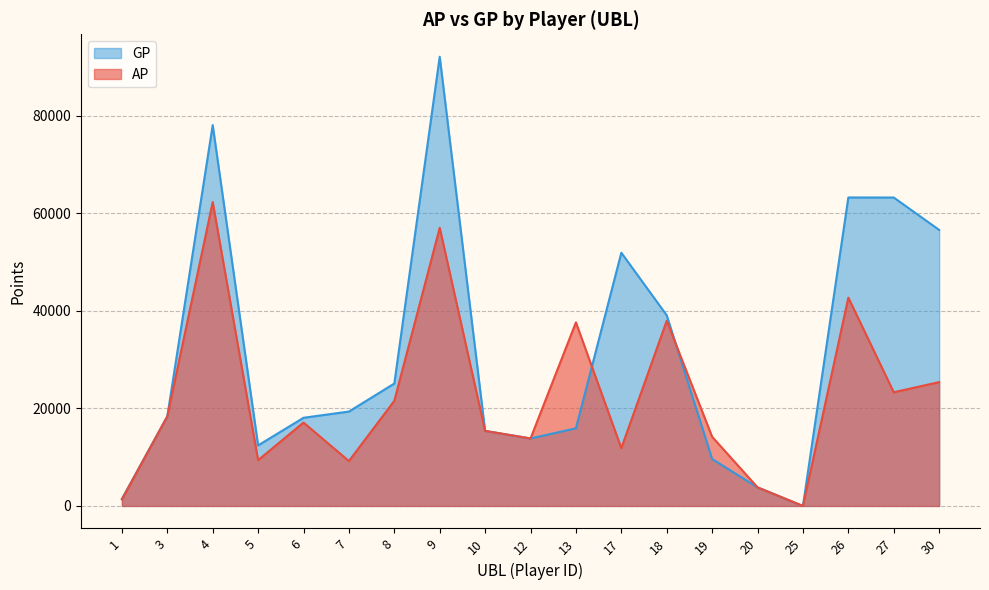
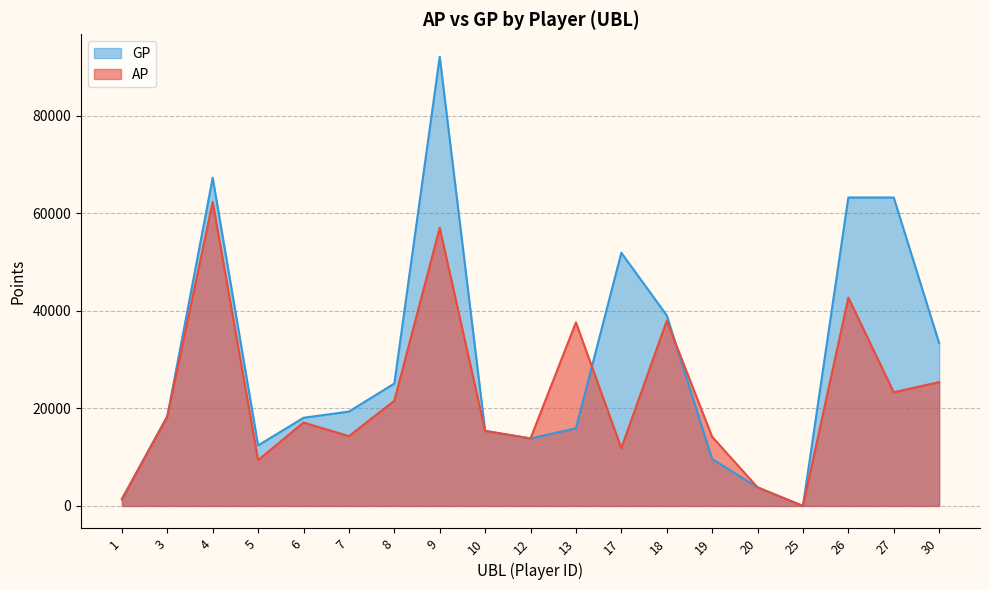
  {
    "GP": {
-     "4": 78000,
+     "4": 67000,
      "5": 12000,
      "6": 18000,
      "7": 19000,
      "8": 25000,
      "9": 92000,
      "13": 16000,
      "17": 52000,
      "18": 39000,
      "19": 10000,
      "26": 63000,
      "27": 63000,
-     "30": 57000
+     "30": 33000
    },
    "AP": {
      "4": 62000,
      "5": 9000,
      "6": 17000,
-     "7": 9000,
+     "7": 14000,
      "8": 22000,
      "9": 57000,
      "13": 38000,
      "17": 12000,
      "18": 38000,
      "19": 14000,
      "26": 43000,
      "27": 23000,
      "30": 25000
    }
  }
